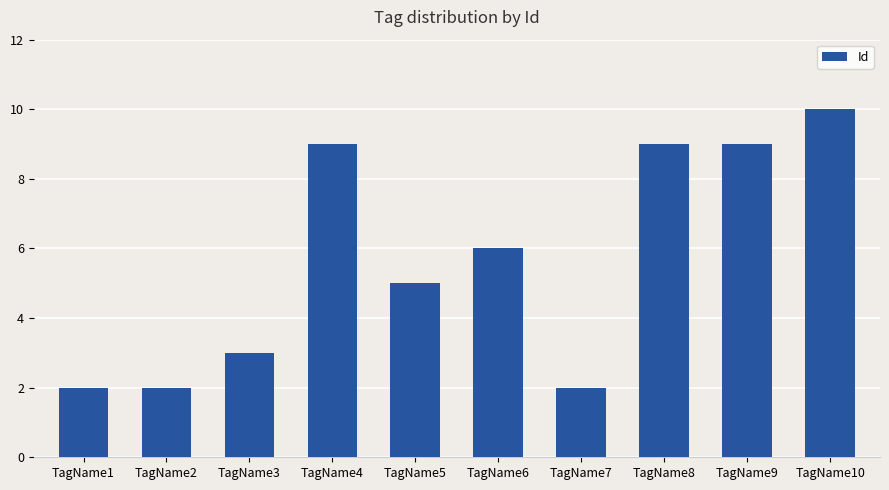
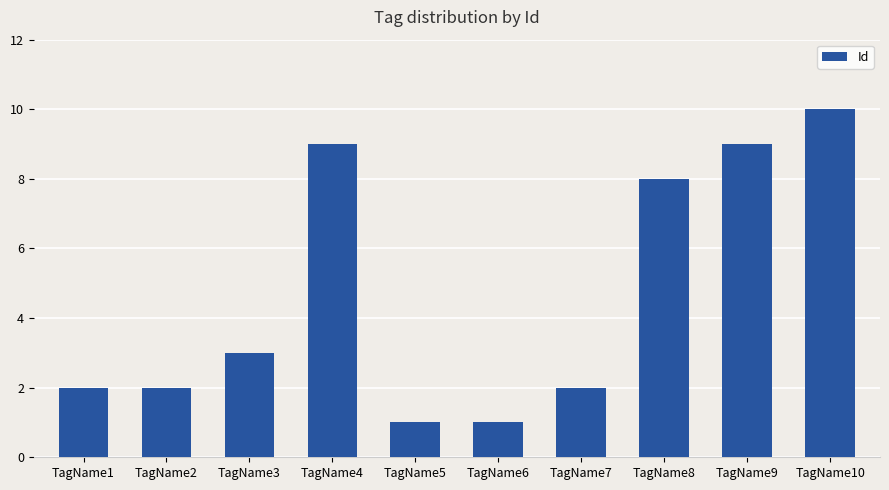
  {
    "TagName1": 2,
    "TagName2": 2,
    "TagName3": 3,
    "TagName4": 9,
-   "TagName5": 5,
-   "TagName6": 6,
+   "TagName5": 1,
+   "TagName6": 1,
    "TagName7": 2,
-   "TagName8": 9,
+   "TagName8": 8,
    "TagName9": 9,
    "TagName10": 10
  }
